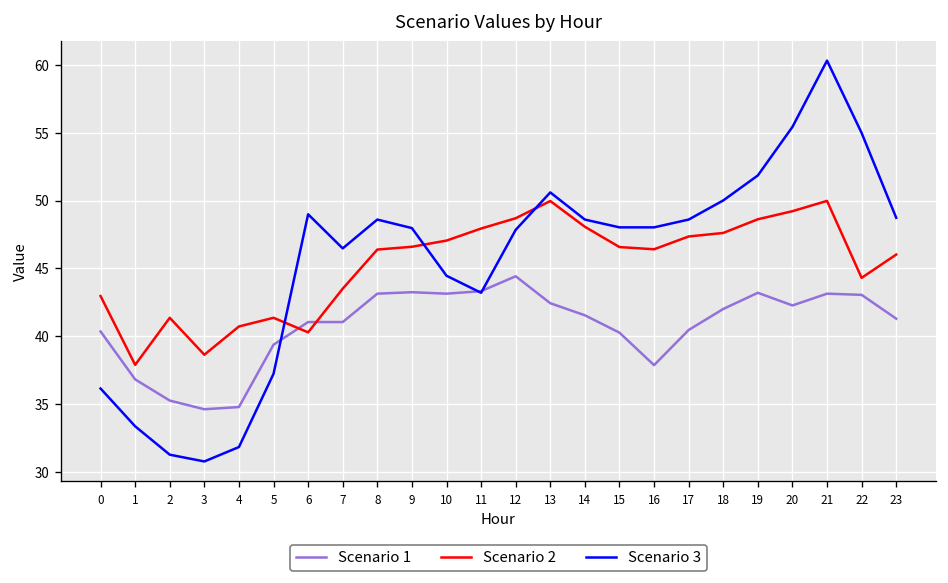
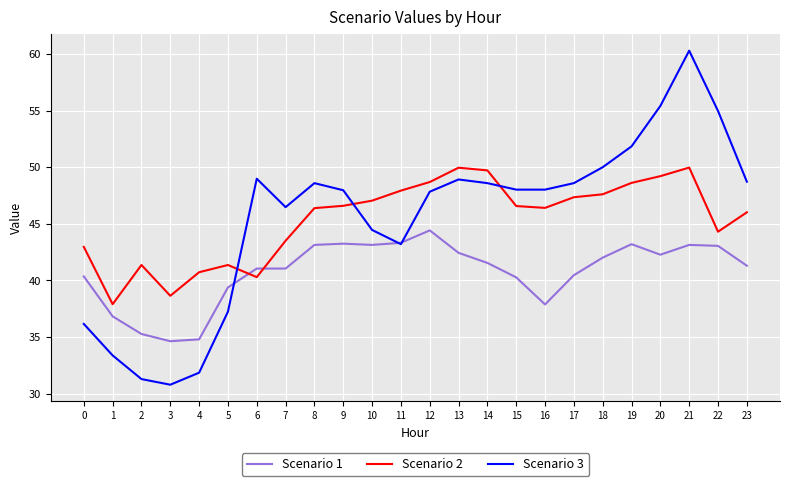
  {
    "Scenario 1": {
      "0": 40.4,
      "1": 36.8,
      "2": 35.3,
      "3": 34.6,
      "4": 34.8,
      "5": 39.4,
      "6": 41.1,
      "7": 41.1,
      "8": 43.1,
      "9": 43.2,
      "10": 43.1,
      "12": 44.4,
      "13": 42.4,
      "14": 41.5,
      "15": 40.3,
      "16": 37.9,
      "17": 40.5,
      "18": 42.0,
      "19": 43.2,
      "20": 42.3,
      "21": 43.1,
      "22": 43.1,
      "23": 41.3
    },
    "Scenario 2": {
      "0": 43.0,
      "1": 37.9,
      "2": 41.4,
      "3": 38.6,
      "4": 40.7,
      "5": 41.4,
      "6": 40.3,
      "7": 43.5,
      "8": 46.4,
      "9": 46.6,
      "10": 47.1,
      "11": 47.9,
      "12": 48.7,
      "13": 50.0,
-     "14": 48.1,
+     "14": 49.7,
      "15": 46.6,
      "16": 46.4,
      "17": 47.4,
      "18": 47.6,
      "19": 48.6,
      "20": 49.2,
      "21": 50.0,
      "22": 44.3,
      "23": 46.0
    },
    "Scenario 3": {
      "0": 36.2,
      "1": 33.4,
      "2": 31.3,
      "3": 30.8,
      "4": 31.8,
      "5": 37.2,
      "6": 49.0,
      "7": 46.5,
      "8": 48.6,
      "9": 48.0,
      "10": 44.5,
      "12": 47.8,
-     "13": 50.6,
+     "13": 48.9,
      "14": 48.6,
      "15": 48.0,
      "16": 48.0,
      "17": 48.6,
      "18": 50.0,
      "19": 51.8,
      "20": 55.4,
      "21": 60.3,
      "22": 55.0,
      "23": 48.7
    }
  }
